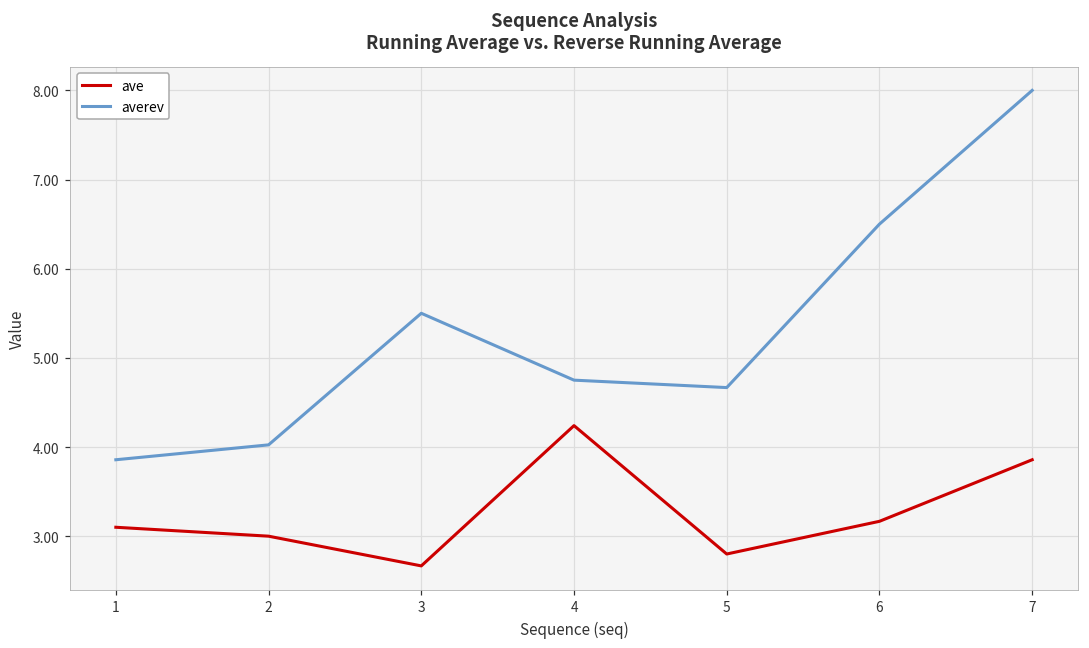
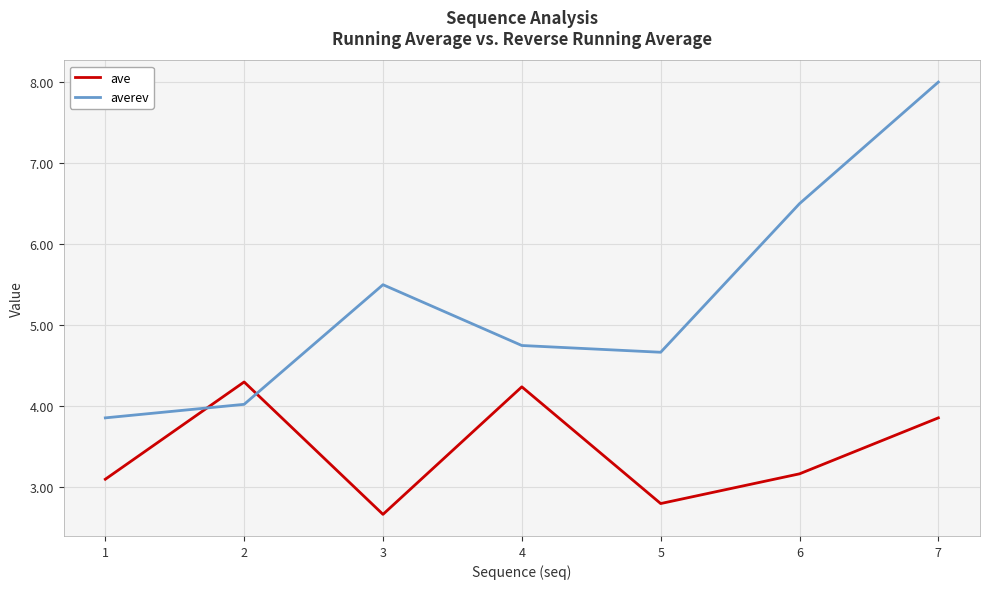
  {
    "ave": {
      "1": 3.1,
-     "2": 3.0,
+     "2": 4.3,
      "3": 2.7,
      "4": 4.2,
      "5": 2.8,
      "6": 3.2,
      "7": 3.9
    },
    "averev": {
      "1": 3.9,
      "2": 4.0,
      "3": 5.5,
      "4": 4.8,
      "5": 4.7,
      "6": 6.5,
      "7": 8.0
    }
  }
